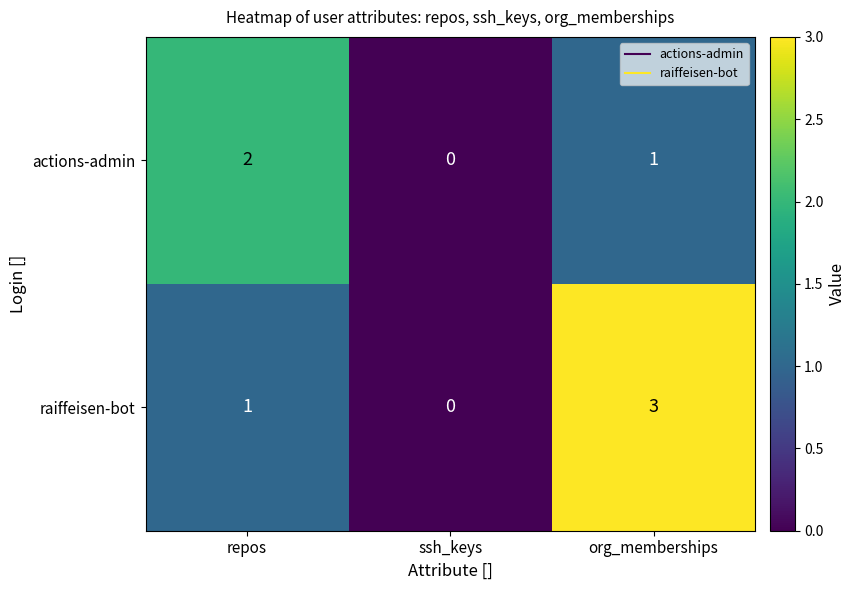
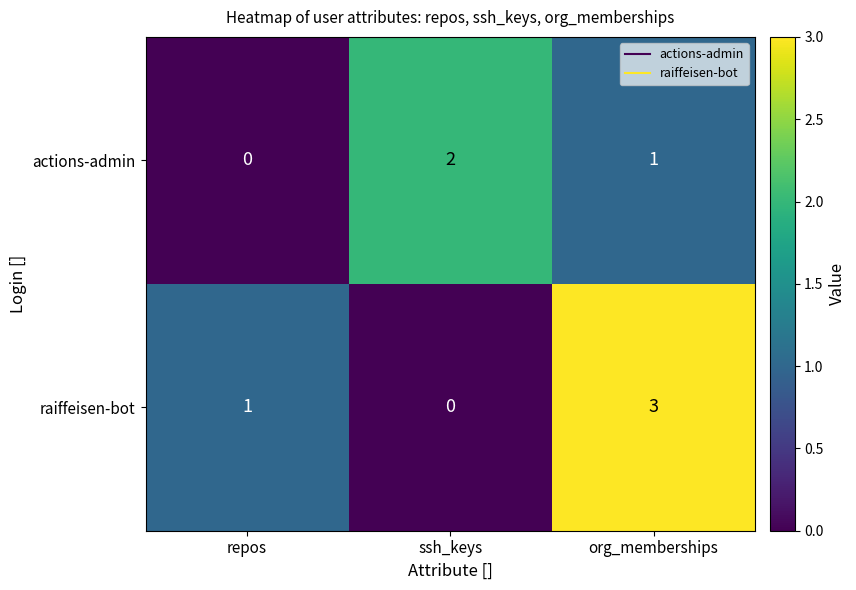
  {
    "actions-admin": {
-     "repos": 2,
-     "ssh_keys": 0,
+     "repos": 0,
+     "ssh_keys": 2,
      "org_memberships": 1
    },
    "raiffeisen-bot": {
      "repos": 1,
      "ssh_keys": 0,
      "org_memberships": 3
    }
  }
